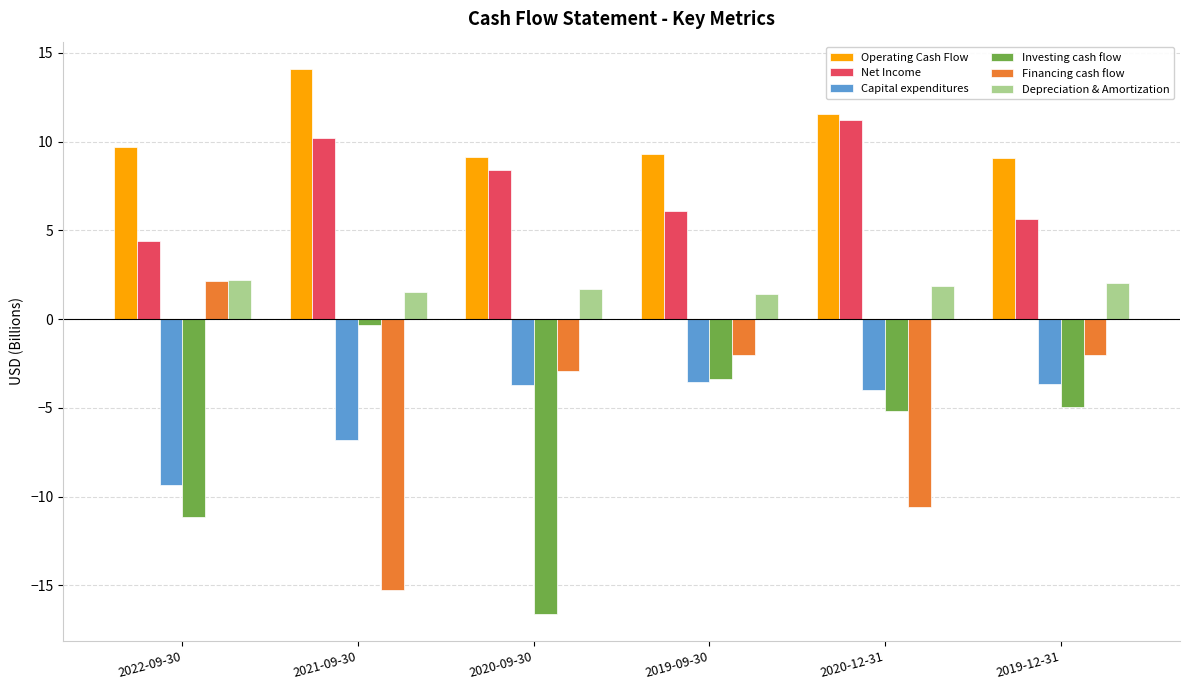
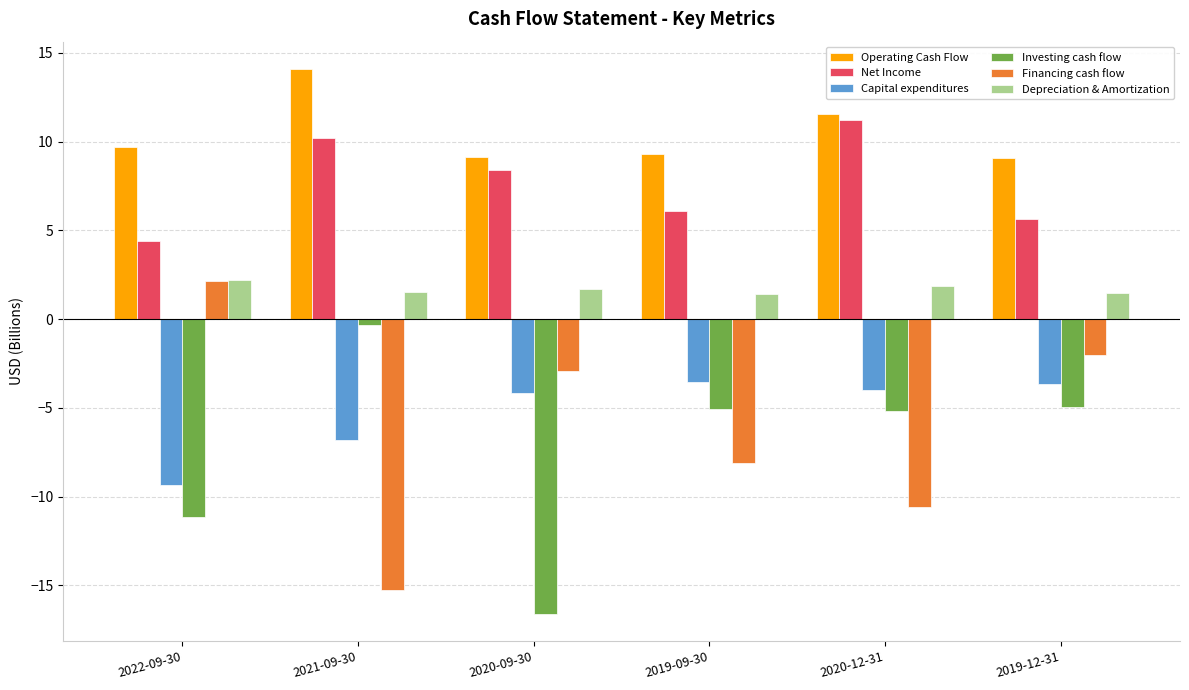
  {
    "Operating Cash Flow": {
      "2022-09-30": 9.7,
      "2021-09-30": 14.1,
      "2020-09-30": 9.1,
      "2019-09-30": 9.3,
      "2020-12-31": 11.5,
      "2019-12-31": 9.1
    },
    "Net Income": {
      "2022-09-30": 4.4,
      "2021-09-30": 10.2,
      "2020-09-30": 8.4,
      "2019-09-30": 6.1,
      "2020-12-31": 11.2,
      "2019-12-31": 5.6
    },
    "Capital expenditures": {
      "2022-09-30": -9.4,
      "2021-09-30": -6.8,
-     "2020-09-30": -3.7,
+     "2020-09-30": -4.2,
      "2019-09-30": -3.5,
      "2020-12-31": -4.0,
      "2019-12-31": -3.6
    },
    "Investing cash flow": {
      "2022-09-30": -11.2,
      "2021-09-30": -0.3,
      "2020-09-30": -16.6,
-     "2019-09-30": -3.4,
+     "2019-09-30": -5.1,
      "2020-12-31": -5.2,
      "2019-12-31": -5.0
    },
    "Financing cash flow": {
      "2022-09-30": 2.1,
      "2021-09-30": -15.3,
      "2020-09-30": -2.9,
-     "2019-09-30": -2.0,
+     "2019-09-30": -8.1,
      "2020-12-31": -10.6,
      "2019-12-31": -2.0
    },
    "Depreciation & Amortization": {
      "2022-09-30": 2.2,
      "2021-09-30": 1.5,
      "2020-09-30": 1.7,
      "2019-09-30": 1.4,
      "2020-12-31": 1.9,
-     "2019-12-31": 2.0
+     "2019-12-31": 1.5
    }
  }
